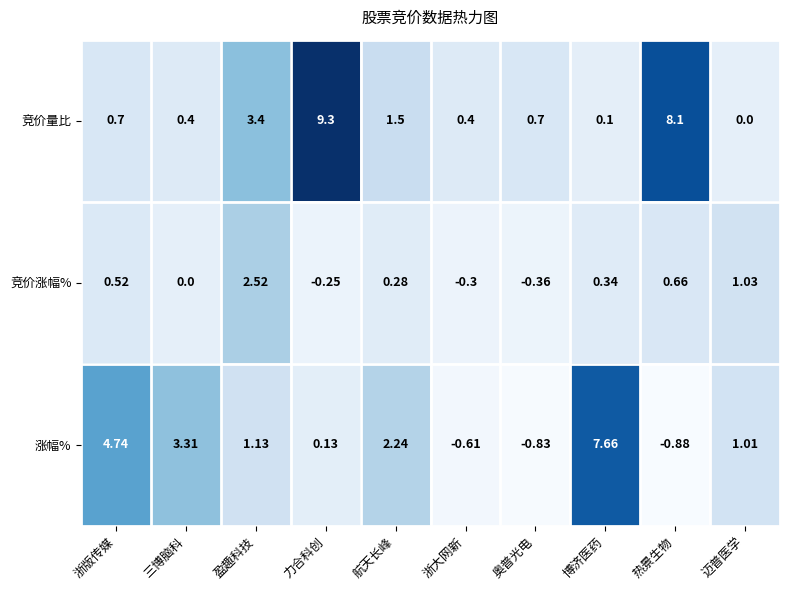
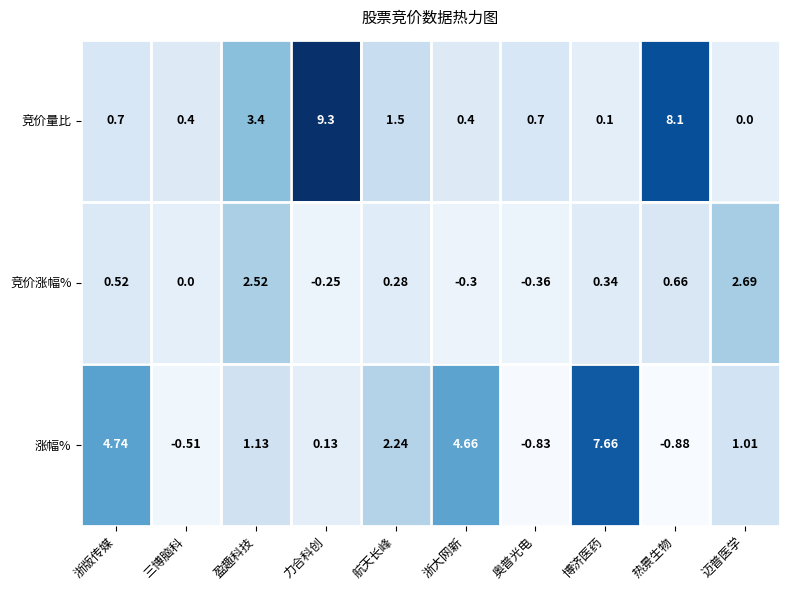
  {
    "竞价量比": {
      "浙版传媒": 0.7,
      "三博脑科": 0.4,
      "盈趣科技": 3.4,
      "力合科创": 9.3,
      "航天长峰": 1.5,
      "浙大网新": 0.4,
      "奥普光电": 0.7,
      "博济医药": 0.1,
      "热景生物": 8.1,
      "迈普医学": 0.0
    },
    "竞价涨幅%": {
      "浙版传媒": 0.52,
      "三博脑科": 0.0,
      "盈趣科技": 2.52,
      "力合科创": -0.25,
      "航天长峰": 0.28,
      "浙大网新": -0.3,
      "奥普光电": -0.36,
      "博济医药": 0.34,
      "热景生物": 0.66,
-     "迈普医学": 1.03
+     "迈普医学": 2.69
    },
    "涨幅%": {
      "浙版传媒": 4.74,
-     "三博脑科": 3.31,
+     "三博脑科": -0.51,
      "盈趣科技": 1.13,
      "力合科创": 0.13,
      "航天长峰": 2.24,
-     "浙大网新": -0.61,
+     "浙大网新": 4.66,
      "奥普光电": -0.83,
      "博济医药": 7.66,
      "热景生物": -0.88,
      "迈普医学": 1.01
    }
  }
